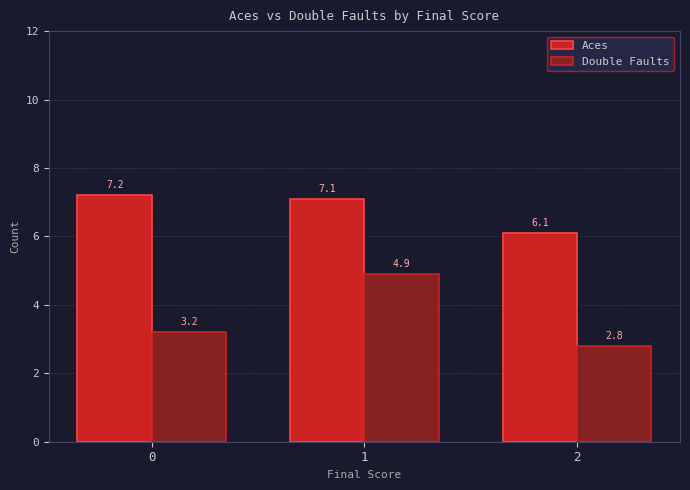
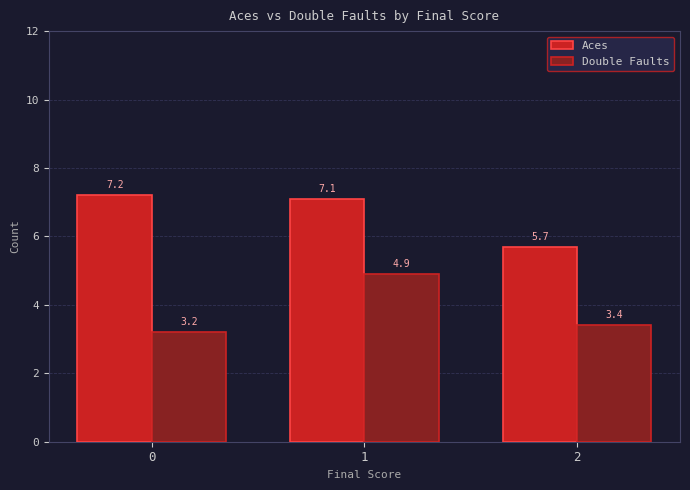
  {
    "Aces": {
      "0": 7.2,
      "1": 7.1,
-     "2": 6.1
+     "2": 5.7
    },
    "Double Faults": {
      "0": 3.2,
      "1": 4.9,
-     "2": 2.8
+     "2": 3.4
    }
  }
